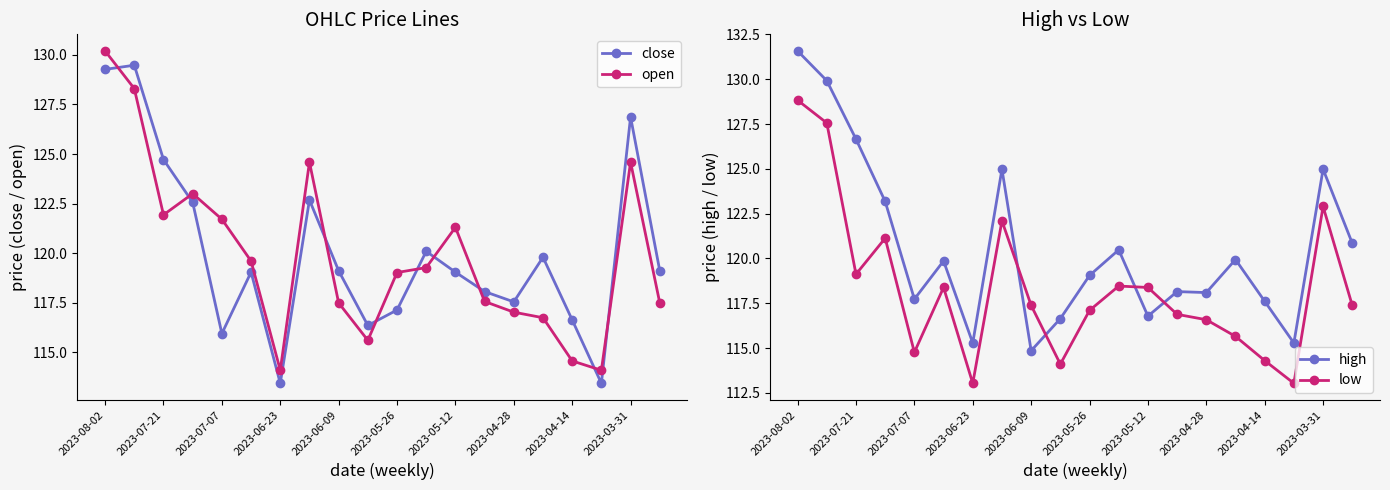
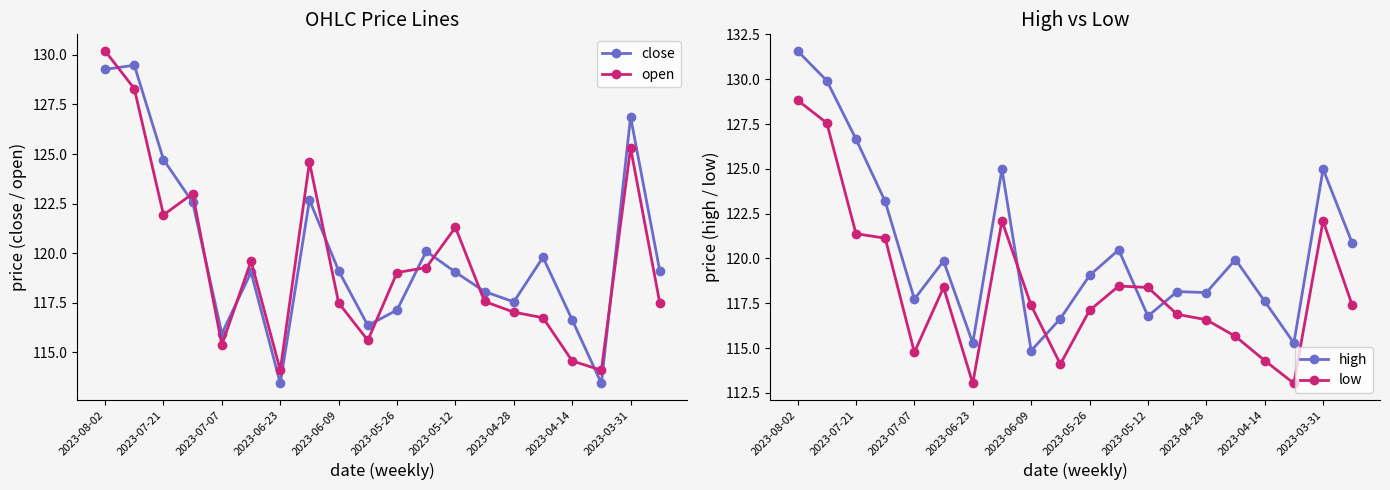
  {
    "OHLC Price Lines": {
      "close": {
        "2023-08-02": 129.3,
        "2023-07-21": 124.7,
        "2023-07-07": 115.9,
        "2023-06-23": 113.4,
        "2023-06-09": 119.1,
        "2023-05-26": 117.1,
        "2023-05-12": 119.0,
        "2023-04-28": 117.5,
        "2023-04-14": 116.6,
        "2023-03-31": 126.9
      },
      "open": {
        "2023-08-02": 130.2,
        "2023-07-21": 121.9,
-       "2023-07-07": 121.7,
+       "2023-07-07": 115.4,
        "2023-06-23": 114.1,
        "2023-06-09": 117.5,
        "2023-05-26": 119.0,
        "2023-05-12": 121.3,
        "2023-04-28": 117.0,
        "2023-04-14": 114.6,
-       "2023-03-31": 124.6
+       "2023-03-31": 125.3
      }
    },
    "High vs Low": {
      "high": {
        "2023-08-02": 131.6,
        "2023-07-21": 126.7,
        "2023-07-07": 117.7,
        "2023-06-23": 115.3,
        "2023-06-09": 114.9,
        "2023-05-26": 119.1,
        "2023-05-12": 116.8,
        "2023-04-28": 118.1,
        "2023-04-14": 117.6,
        "2023-03-31": 125.0
      },
      "low": {
        "2023-08-02": 128.8,
-       "2023-07-21": 119.1,
+       "2023-07-21": 121.4,
        "2023-07-07": 114.8,
        "2023-06-23": 113.0,
        "2023-06-09": 117.4,
        "2023-05-26": 117.1,
        "2023-05-12": 118.4,
        "2023-04-28": 116.6,
        "2023-04-14": 114.3,
-       "2023-03-31": 122.9
+       "2023-03-31": 122.1
      }
    }
  }
